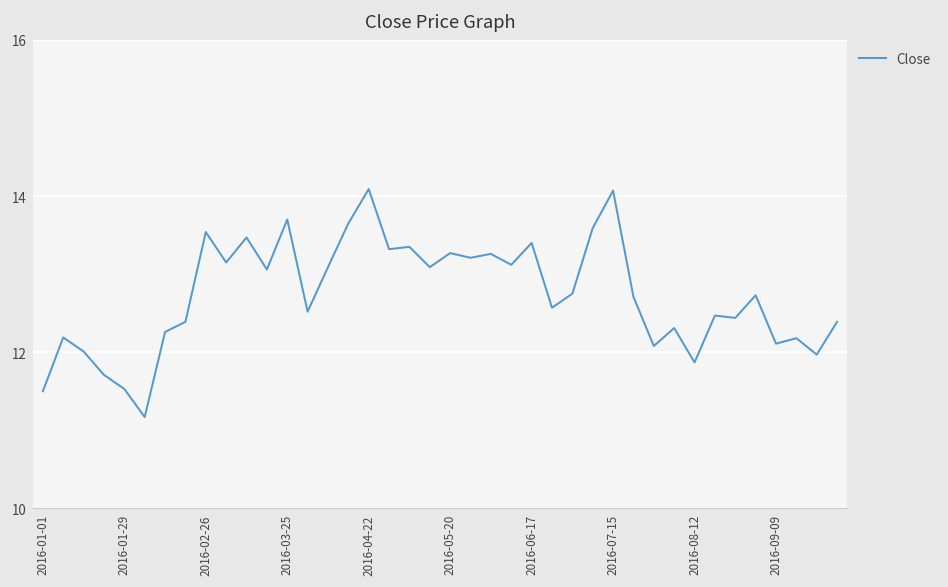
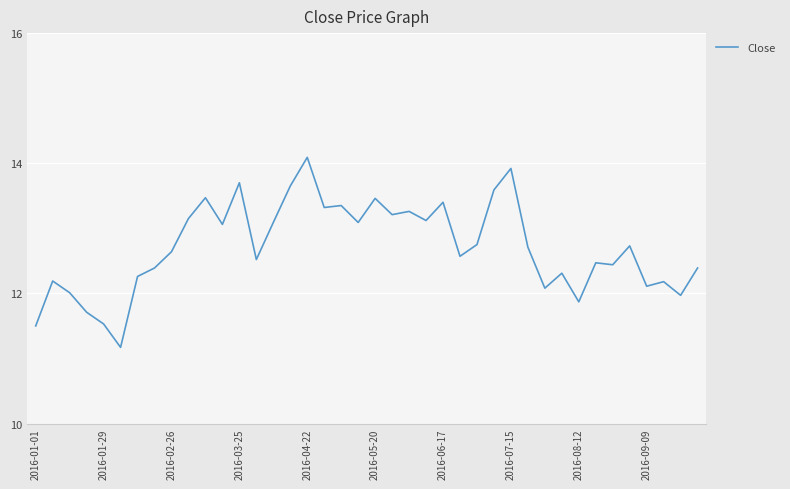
  {
    "2016-01-01": 11.5,
    "2016-01-29": 11.5,
-   "2016-02-26": 13.5,
+   "2016-02-26": 12.6,
    "2016-03-25": 13.7,
    "2016-04-22": 14.1,
-   "2016-05-20": 13.3,
+   "2016-05-20": 13.5,
    "2016-06-17": 13.4,
-   "2016-07-15": 14.1,
+   "2016-07-15": 13.9,
    "2016-08-12": 11.9,
    "2016-09-09": 12.1
  }
